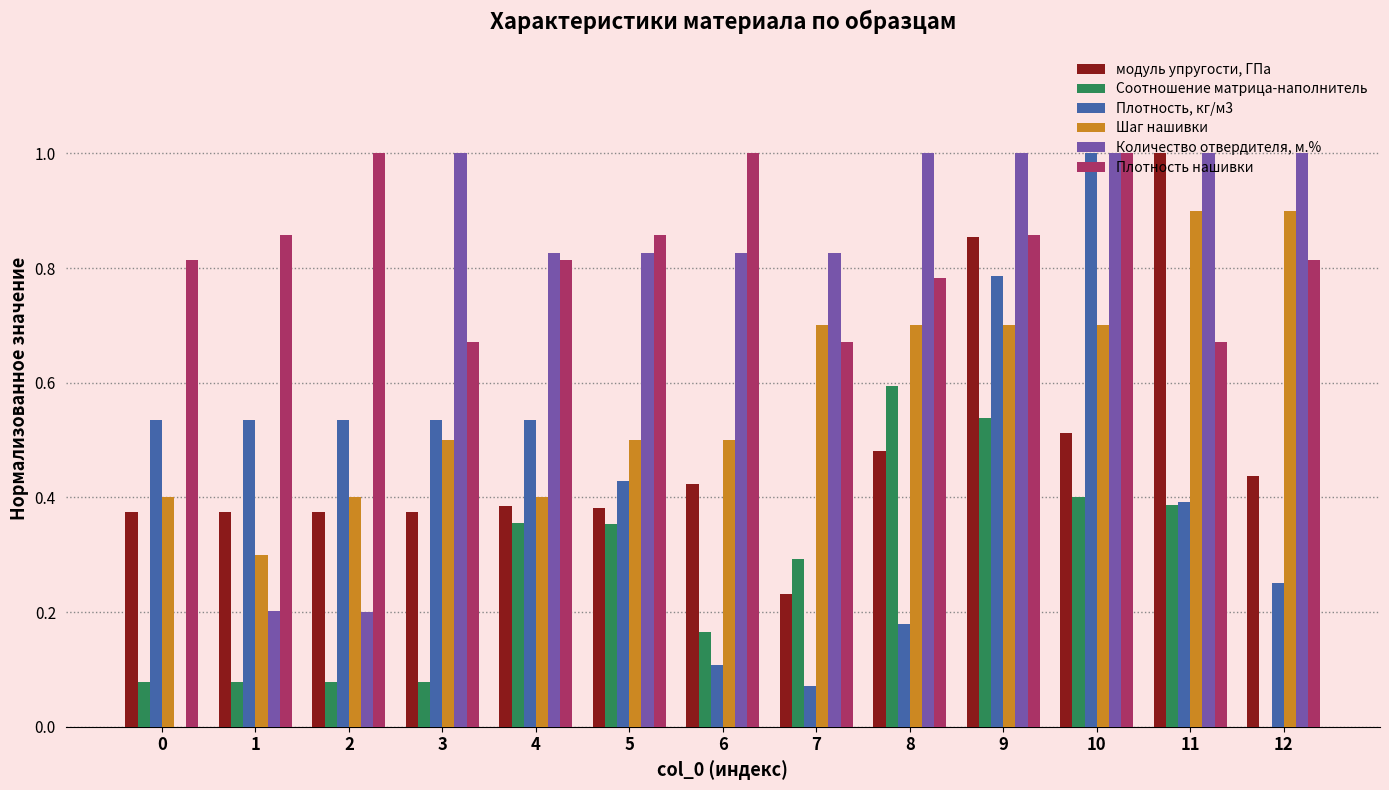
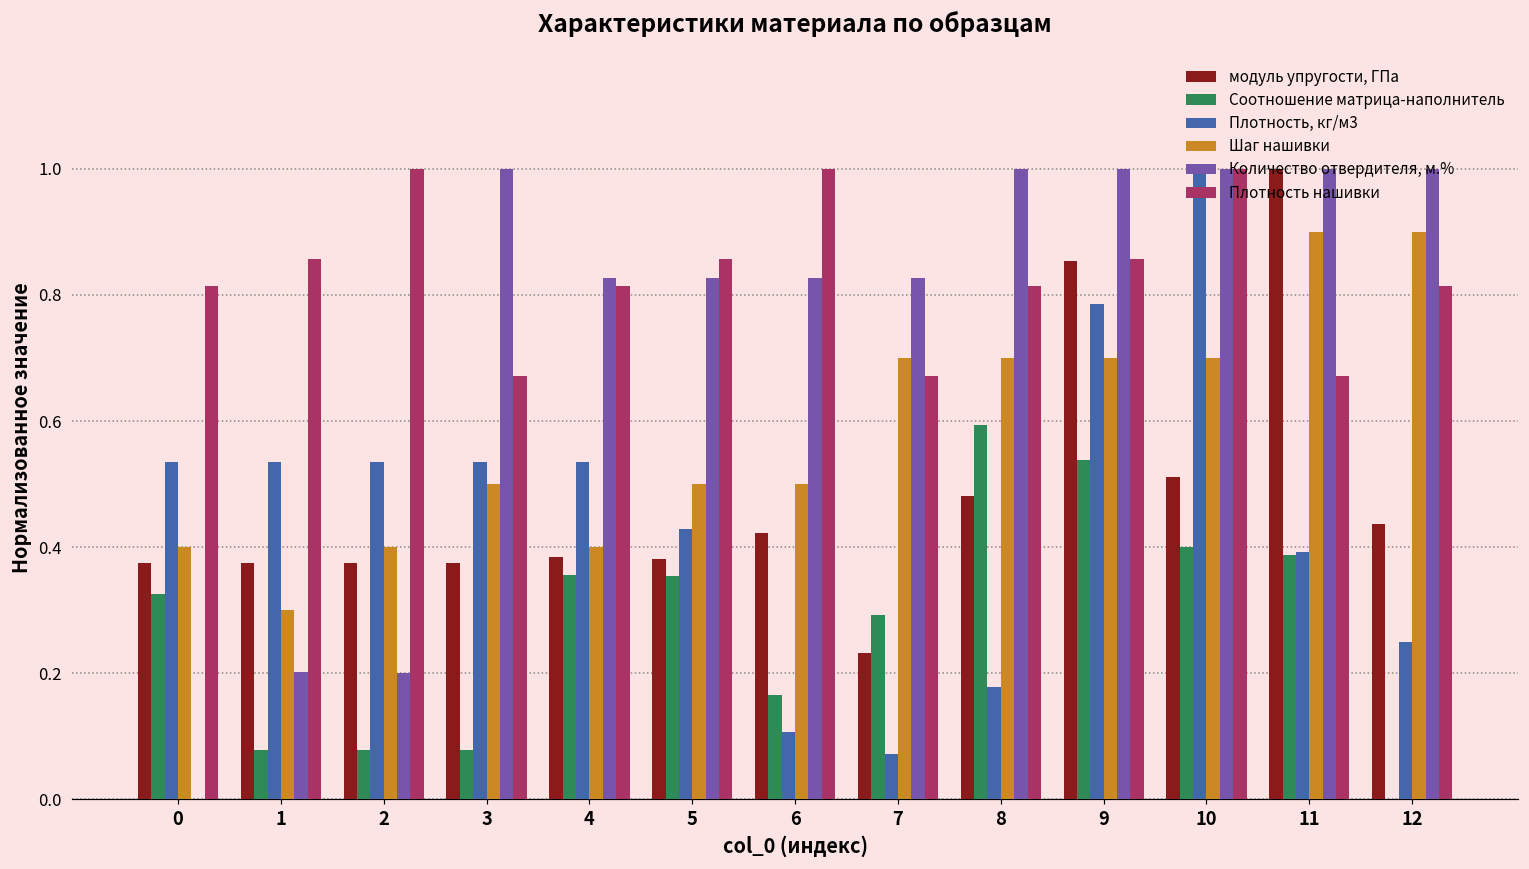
  {
    "модуль упругости, ГПа": {
      "0": 0.38,
      "1": 0.38,
      "2": 0.38,
      "3": 0.38,
      "4": 0.39,
      "5": 0.38,
      "6": 0.42,
      "7": 0.23,
      "8": 0.48,
      "9": 0.85,
      "10": 0.51,
      "11": 1.00,
      "12": 0.44
    },
    "Соотношение матрица-наполнитель": {
-     "0": 0.08,
+     "0": 0.33,
      "1": 0.08,
      "2": 0.08,
      "3": 0.08,
      "4": 0.36,
      "5": 0.35,
      "6": 0.17,
      "7": 0.29,
      "8": 0.59,
      "9": 0.54,
      "10": 0.40,
      "11": 0.39,
      "12": 0.00
    },
    "Шаг нашивки": {
      "0": 0.40,
      "1": 0.30,
      "2": 0.40,
      "3": 0.50,
      "4": 0.40,
      "5": 0.50,
      "6": 0.50,
      "7": 0.70,
      "8": 0.70,
      "9": 0.70,
      "10": 0.70,
      "11": 0.90,
      "12": 0.90
    },
    "Плотность нашивки": {
      "0": 0.81,
      "1": 0.86,
      "2": 1.00,
      "3": 0.67,
      "4": 0.81,
      "5": 0.86,
      "6": 1.00,
      "7": 0.67,
-     "8": 0.78,
+     "8": 0.81,
      "9": 0.86,
      "10": 1.00,
      "11": 0.67,
      "12": 0.81
    }
  }
